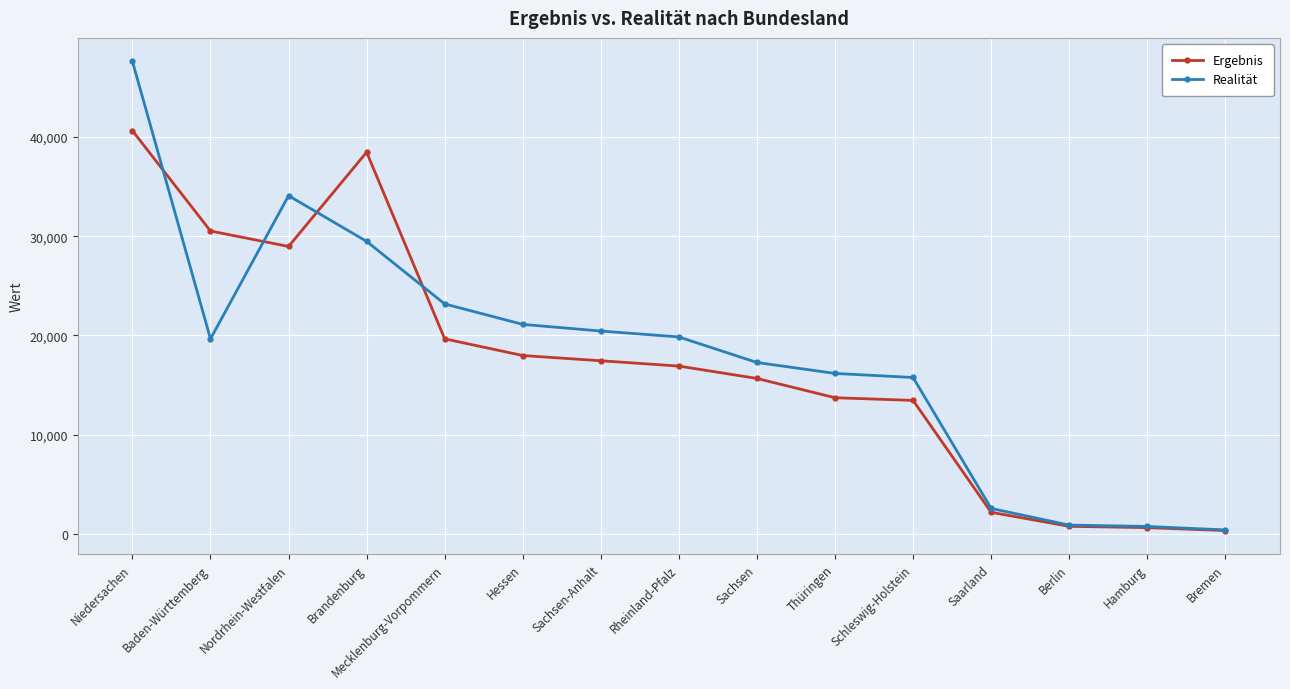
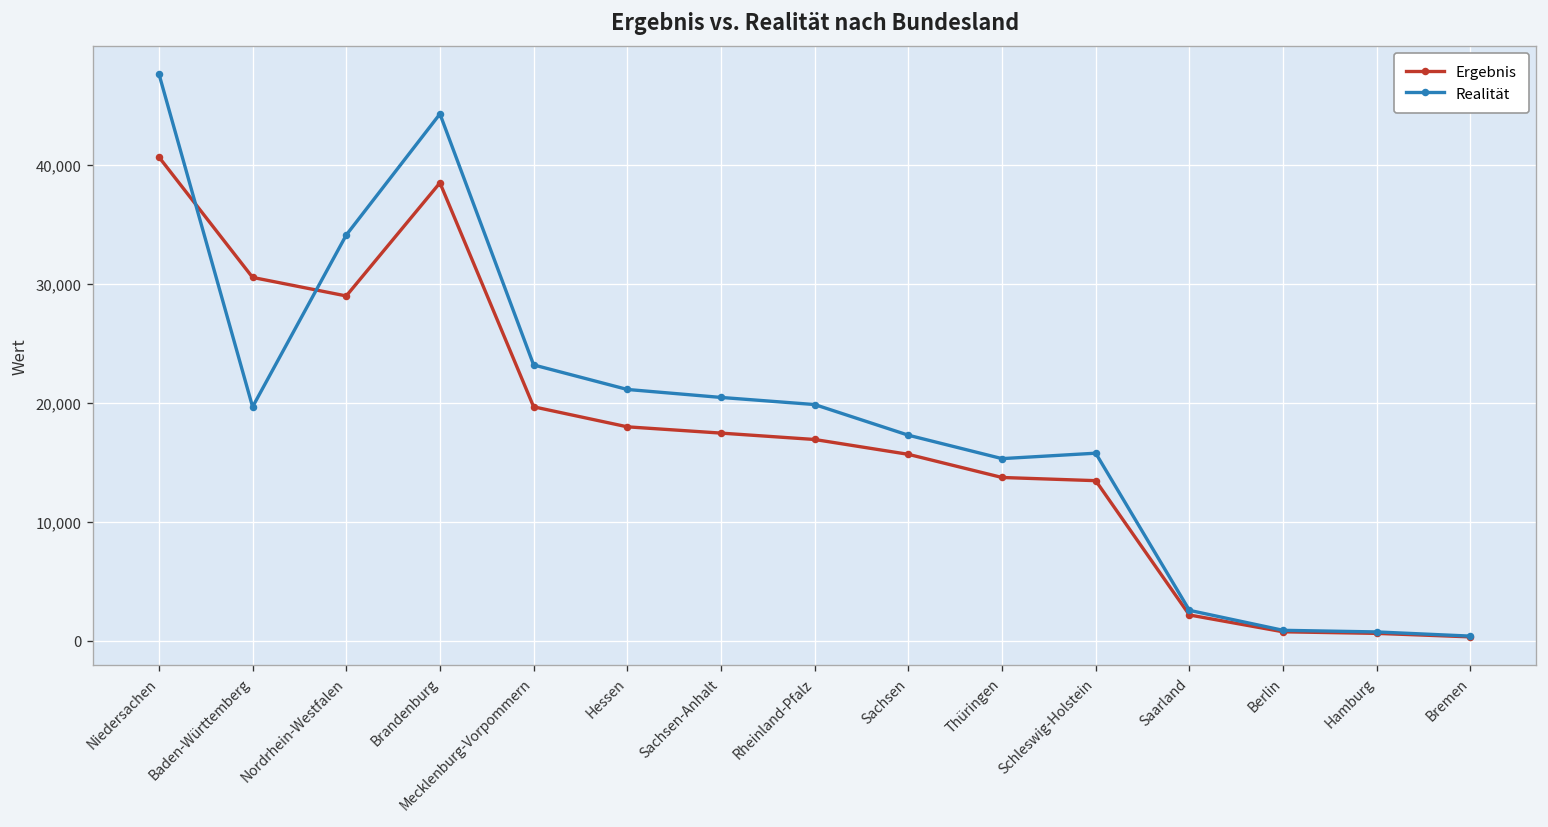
  {
    "Ergebnis": {
      "Niedersachen": "41,000",
      "Baden-Württemberg": "31,000",
      "Nordrhein-Westfalen": "29,000",
      "Brandenburg": "38,000",
      "Mecklenburg-Vorpommern": "20,000",
      "Hessen": "18,000",
      "Sachsen-Anhalt": "17,000",
      "Rheinland-Pfalz": "17,000",
      "Sachsen": "16,000",
      "Thüringen": "14,000",
      "Schleswig-Holstein": "13,000",
      "Saarland": "2,000"
    },
    "Realität": {
      "Niedersachen": "48,000",
      "Baden-Württemberg": "20,000",
      "Nordrhein-Westfalen": "34,000",
-     "Brandenburg": "29,000",
+     "Brandenburg": "44,000",
      "Mecklenburg-Vorpommern": "23,000",
      "Hessen": "21,000",
      "Sachsen-Anhalt": "20,000",
      "Rheinland-Pfalz": "20,000",
      "Sachsen": "17,000",
-     "Thüringen": "16,000",
+     "Thüringen": "15,000",
      "Schleswig-Holstein": "16,000",
      "Saarland": "3,000"
    }
  }
